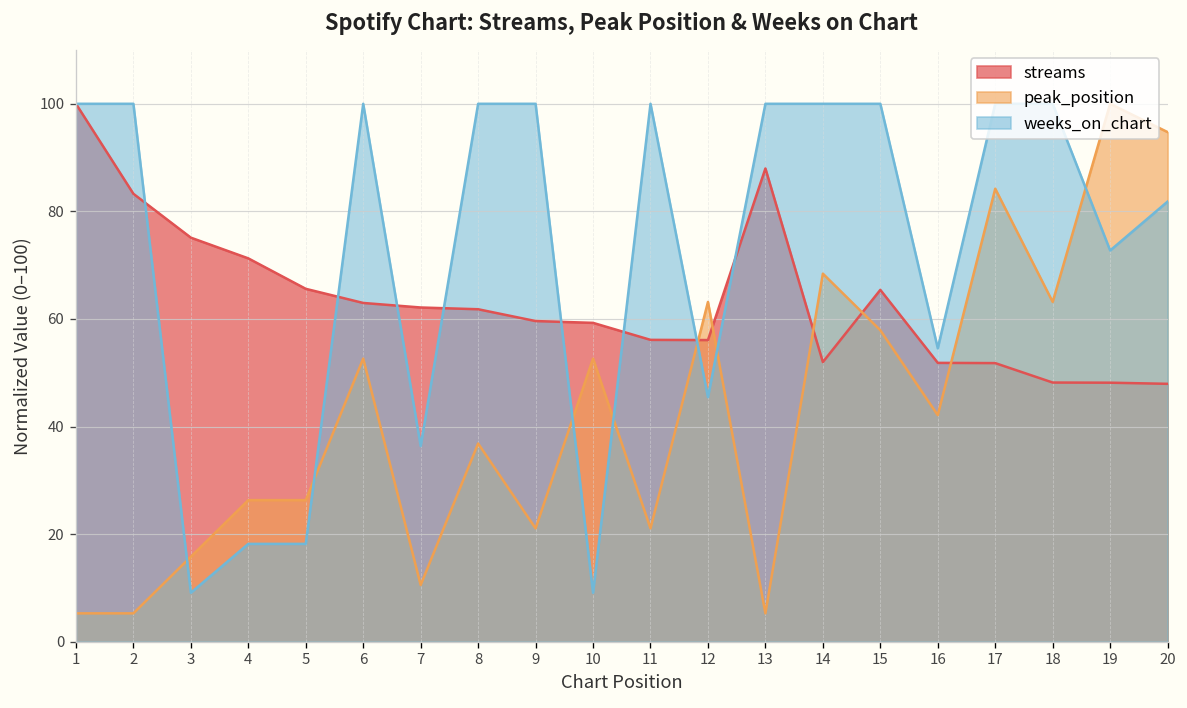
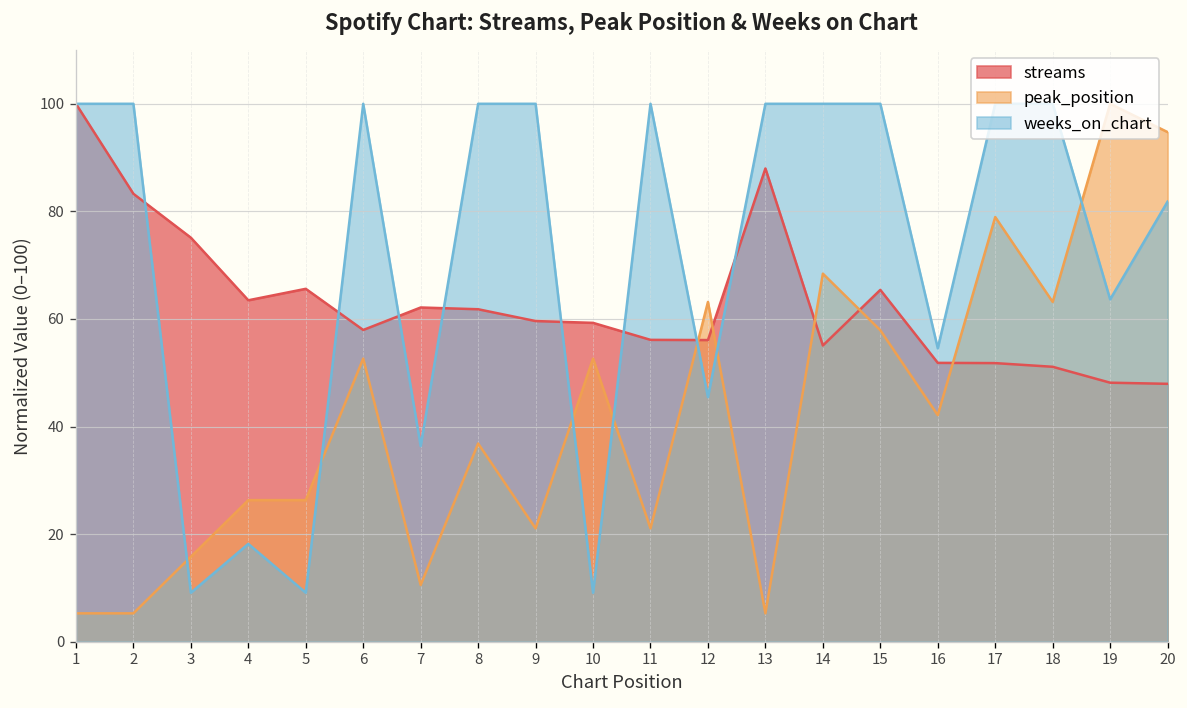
  {
    "streams": {
      "2": 83,
      "3": 75,
-     "4": 71,
+     "4": 63,
      "5": 66,
-     "6": 63,
+     "6": 58,
      "7": 62,
      "8": 62,
      "9": 60,
      "10": 59,
      "11": 56,
      "12": 56,
      "13": 88,
-     "14": 52,
+     "14": 55,
      "15": 65,
      "16": 52,
      "17": 52,
-     "18": 48,
+     "18": 51,
      "19": 48,
      "20": 48
    },
    "peak_position": {
      "1": 5,
      "2": 5,
      "3": 16,
      "4": 26,
      "5": 26,
      "6": 53,
      "7": 11,
      "8": 37,
      "9": 21,
      "10": 53,
      "11": 21,
      "12": 63,
      "13": 5,
      "14": 68,
      "15": 58,
      "16": 42,
-     "17": 84,
+     "17": 79,
      "18": 63,
      "20": 95
    },
    "weeks_on_chart": {
      "2": 100,
      "3": 9,
      "4": 18,
-     "5": 18,
+     "5": 9,
      "6": 100,
      "7": 36,
      "8": 100,
      "9": 100,
      "10": 9,
      "11": 100,
      "12": 45,
      "13": 100,
      "14": 100,
      "15": 100,
      "16": 55,
-     "19": 73,
+     "19": 64,
      "20": 82
    }
  }
